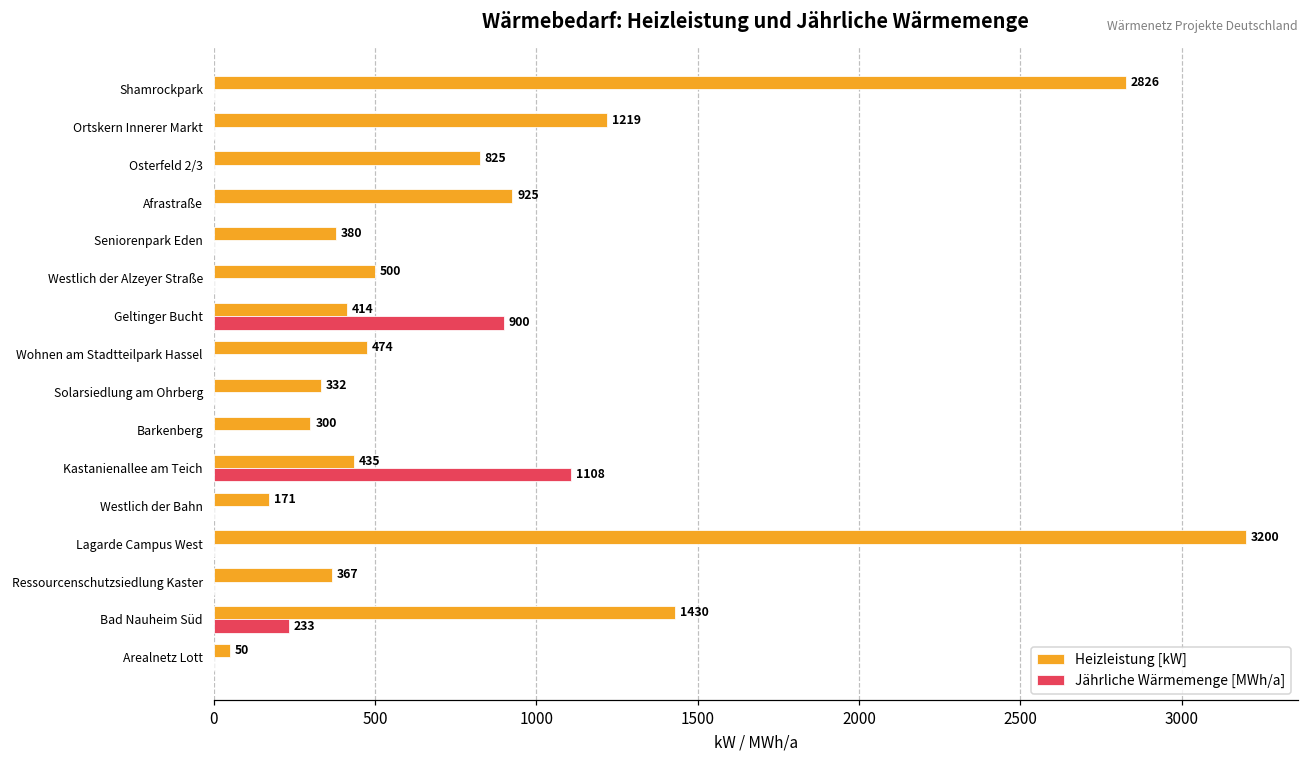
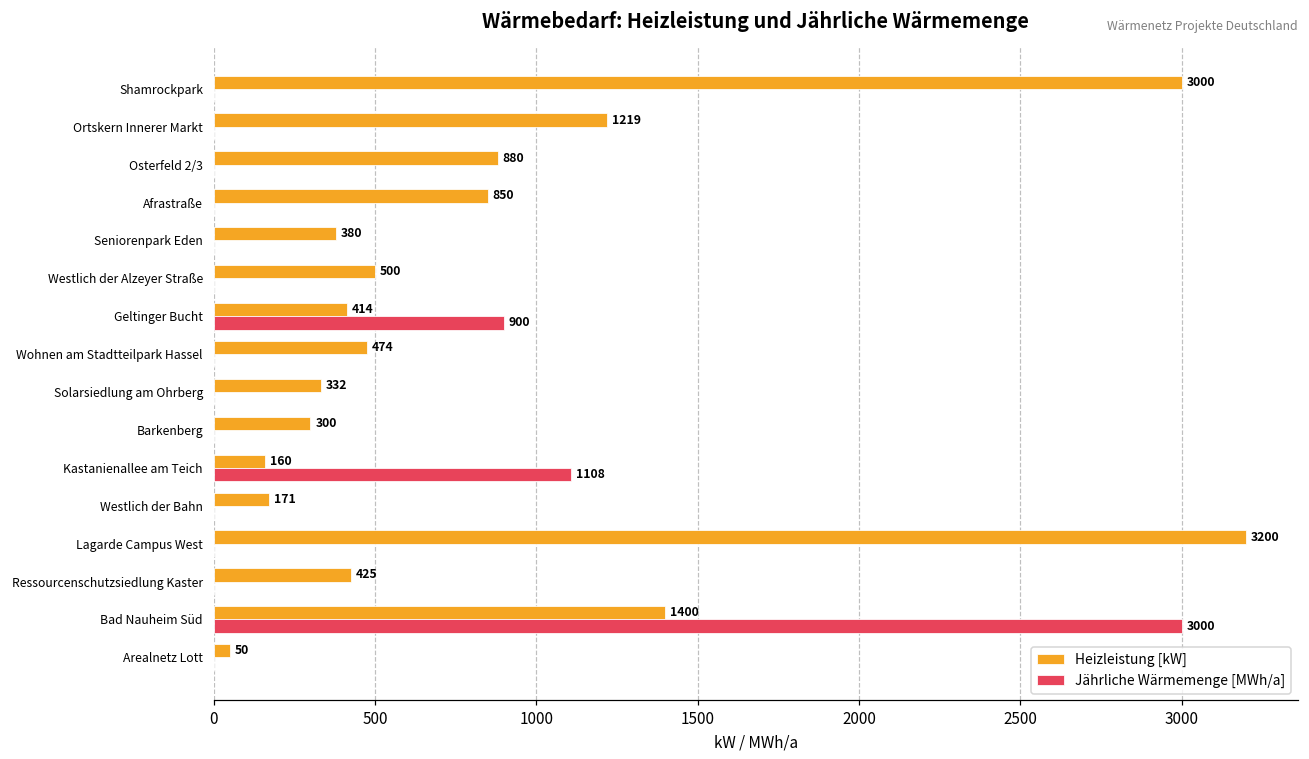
  {
    "Heizleistung [kW]": {
-     "Shamrockpark": 2826,
+     "Shamrockpark": 3000,
      "Ortskern Innerer Markt": 1219,
-     "Osterfeld 2/3": 825,
-     "Afrastraße": 925,
+     "Osterfeld 2/3": 880,
+     "Afrastraße": 850,
      "Seniorenpark Eden": 380,
      "Westlich der Alzeyer Straße": 500,
      "Geltinger Bucht": 414,
      "Wohnen am Stadtteilpark Hassel": 474,
      "Solarsiedlung am Ohrberg": 332,
      "Barkenberg": 300,
-     "Kastanienallee am Teich": 435,
+     "Kastanienallee am Teich": 160,
      "Westlich der Bahn": 171,
      "Lagarde Campus West": 3200,
-     "Ressourcenschutzsiedlung Kaster": 367,
-     "Bad Nauheim Süd": 1430,
+     "Ressourcenschutzsiedlung Kaster": 425,
+     "Bad Nauheim Süd": 1400,
      "Arealnetz Lott": 50
    },
    "Jährliche Wärmemenge [MWh/a]": {
      "Geltinger Bucht": 900,
      "Kastanienallee am Teich": 1108,
-     "Bad Nauheim Süd": 233
+     "Bad Nauheim Süd": 3000
    }
  }
